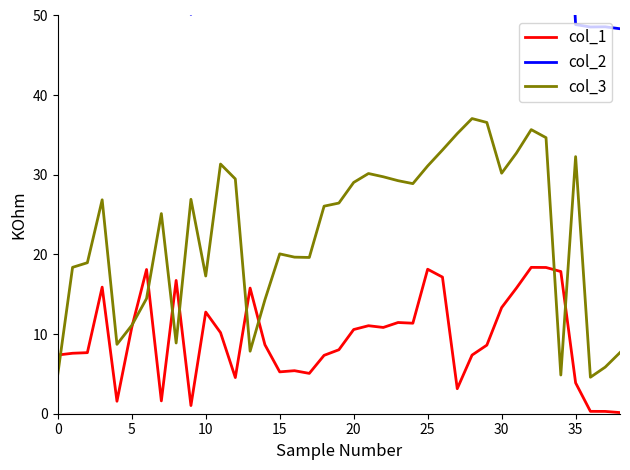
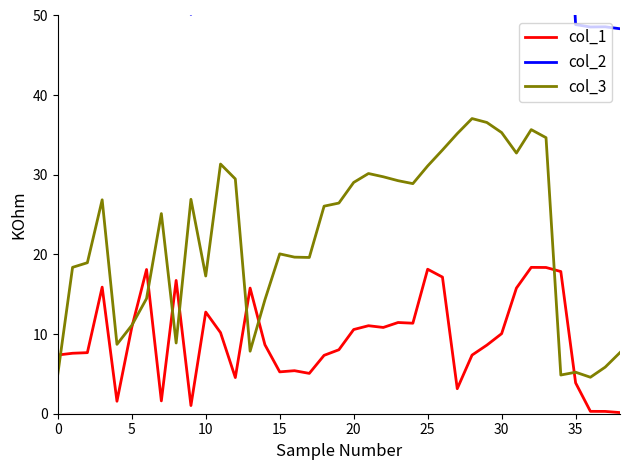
  {
    "col_1": {
      "0": 7,
      "10": 13,
      "15": 5,
      "20": 11,
      "25": 18,
-     "30": 13,
+     "30": 10,
      "35": 4
    },
    "col_3": {
      "0": 5,
      "10": 17,
      "15": 20,
      "20": 29,
      "25": 31,
-     "30": 30,
-     "35": 32
+     "30": 35,
+     "35": 5
    }
  }
